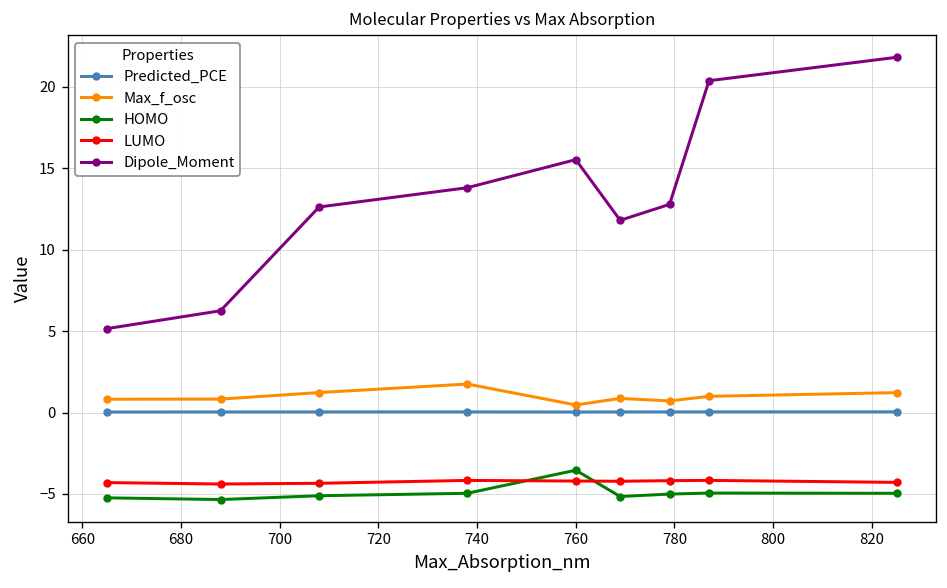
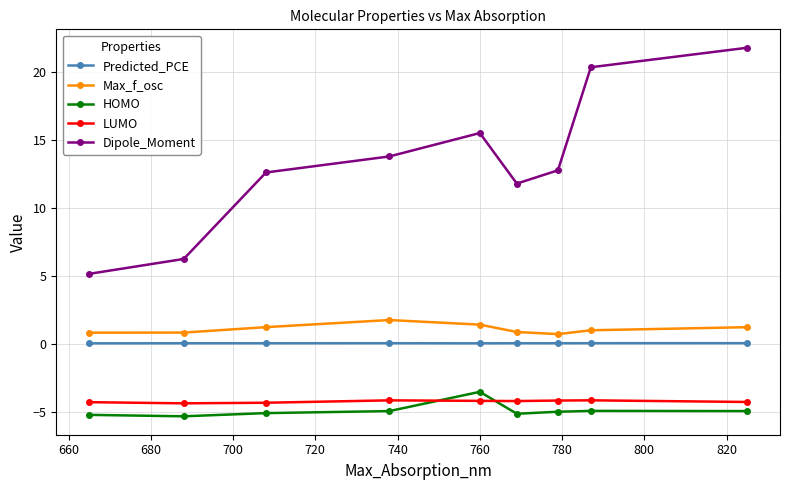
  {
    "Predicted_PCE": {
      "760": 0.0
    },
    "Max_f_osc": {
-     "760": 0.5
+     "760": 1.4
    },
    "HOMO": {
      "760": -3.5
    },
    "LUMO": {
      "760": -4.2
    },
    "Dipole_Moment": {
      "760": 15.5
    }
  }
